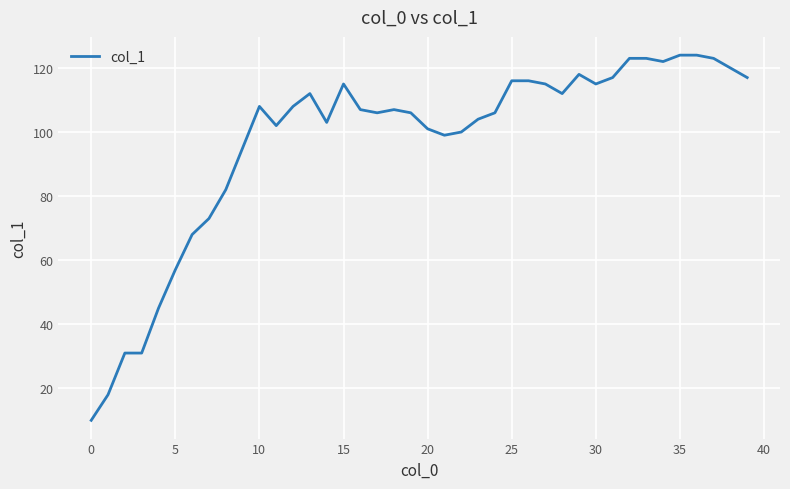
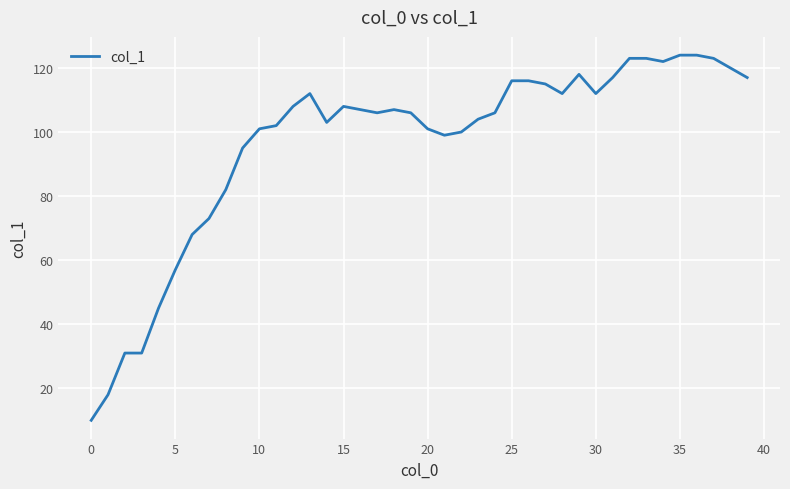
  {
    "0": 10,
    "5": 57,
-   "10": 108,
-   "15": 115,
+   "10": 101,
+   "15": 108,
    "20": 101,
    "25": 116,
-   "30": 115,
+   "30": 112,
    "35": 124
  }
